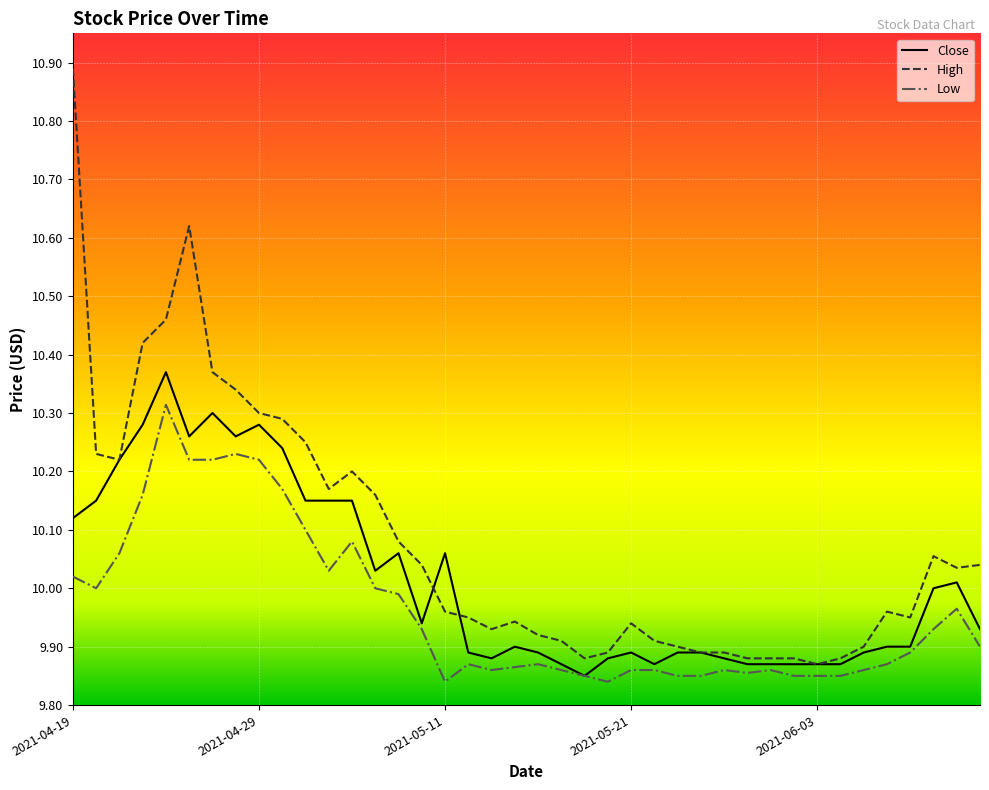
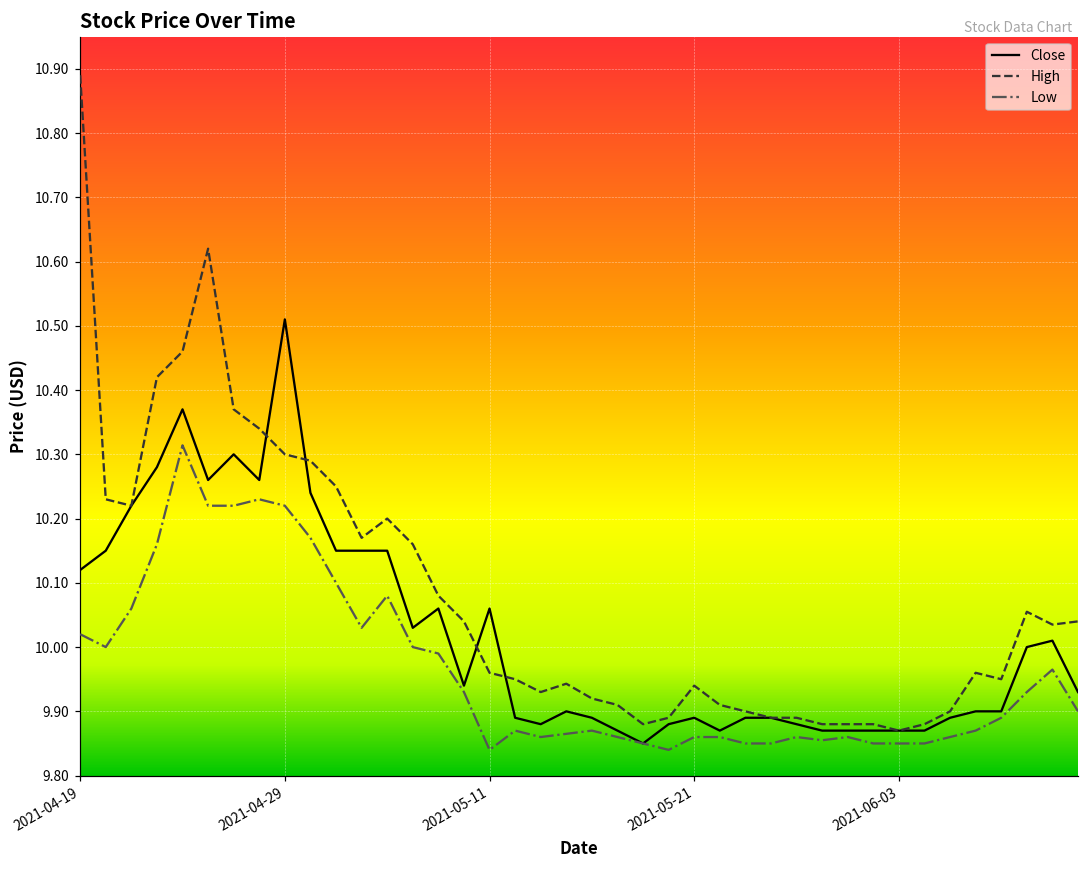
  {
    "Close": {
      "2021-04-19": 10.12,
-     "2021-04-29": 10.28,
+     "2021-04-29": 10.51,
      "2021-05-11": 10.06,
      "2021-05-21": 9.89
    }
  }
